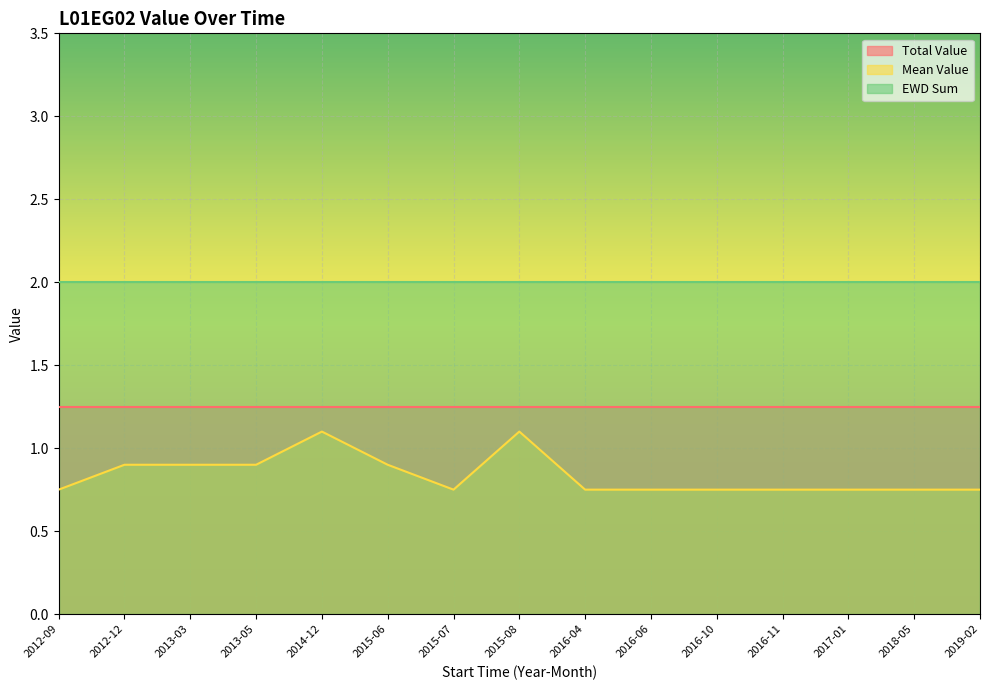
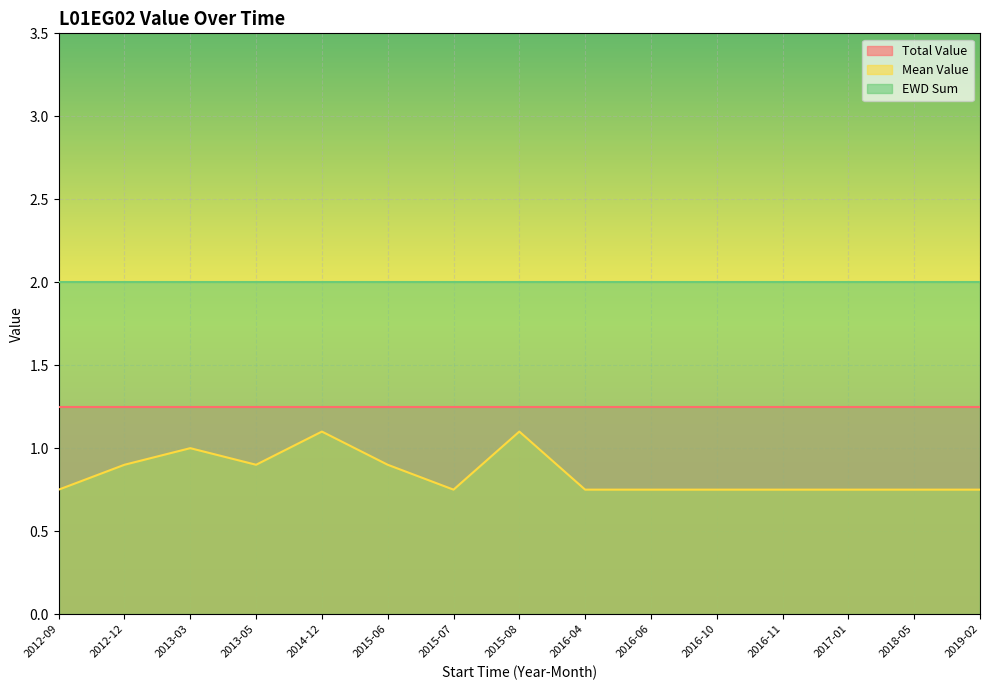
  {
    "Total Value": {
      "2012-09": 1.25,
      "2012-12": 1.25,
      "2013-03": 1.25,
      "2013-05": 1.25,
      "2014-12": 1.25,
      "2015-06": 1.25,
      "2015-07": 1.25,
      "2015-08": 1.25,
      "2016-04": 1.25,
      "2016-06": 1.25,
      "2016-10": 1.25,
      "2016-11": 1.25,
      "2017-01": 1.25,
      "2018-05": 1.25,
      "2019-02": 1.25
    },
    "Mean Value": {
      "2012-09": 0.75,
      "2012-12": 0.9,
-     "2013-03": 0.9,
+     "2013-03": 1.0,
      "2013-05": 0.9,
      "2014-12": 1.1,
      "2015-06": 0.9,
      "2015-07": 0.75,
      "2015-08": 1.1,
      "2016-04": 0.75,
      "2016-06": 0.75,
      "2016-10": 0.75,
      "2016-11": 0.75,
      "2017-01": 0.75,
      "2018-05": 0.75,
      "2019-02": 0.75
    },
    "EWD Sum": {
      "2012-09": 2.0,
      "2012-12": 2.0,
      "2013-03": 2.0,
      "2013-05": 2.0,
      "2014-12": 2.0,
      "2015-06": 2.0,
      "2015-07": 2.0,
      "2015-08": 2.0,
      "2016-04": 2.0,
      "2016-06": 2.0,
      "2016-10": 2.0,
      "2016-11": 2.0,
      "2017-01": 2.0,
      "2018-05": 2.0,
      "2019-02": 2.0
    }
  }
